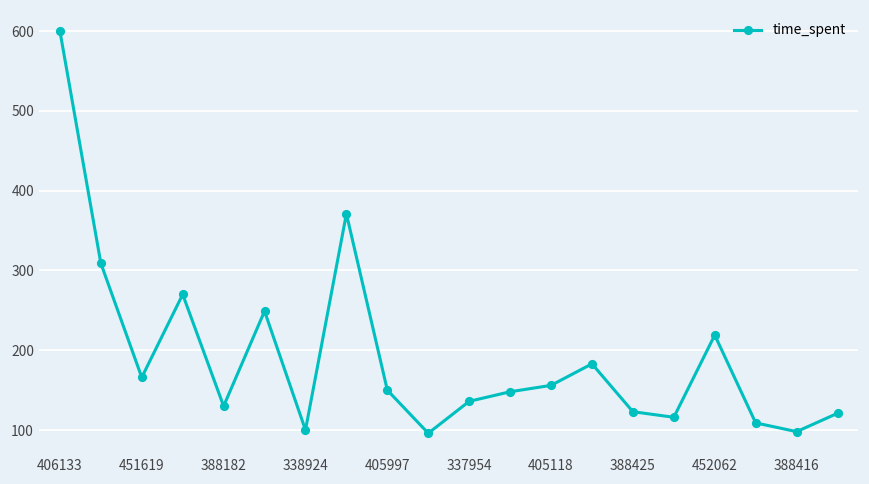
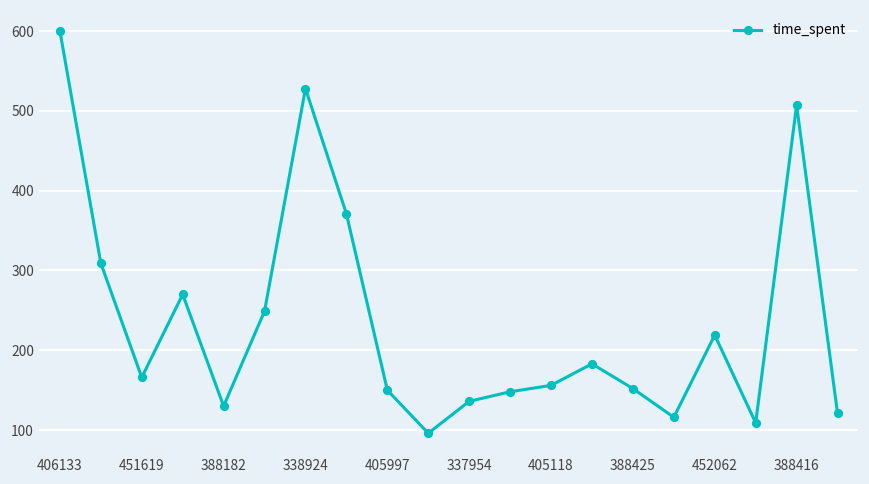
  {
    "406133": 600,
    "451619": 170,
    "388182": 130,
-   "338924": 100,
+   "338924": 530,
    "405997": 150,
    "337954": 140,
    "405118": 160,
-   "388425": 120,
+   "388425": 150,
    "452062": 220,
-   "388416": 100
+   "388416": 510
  }
